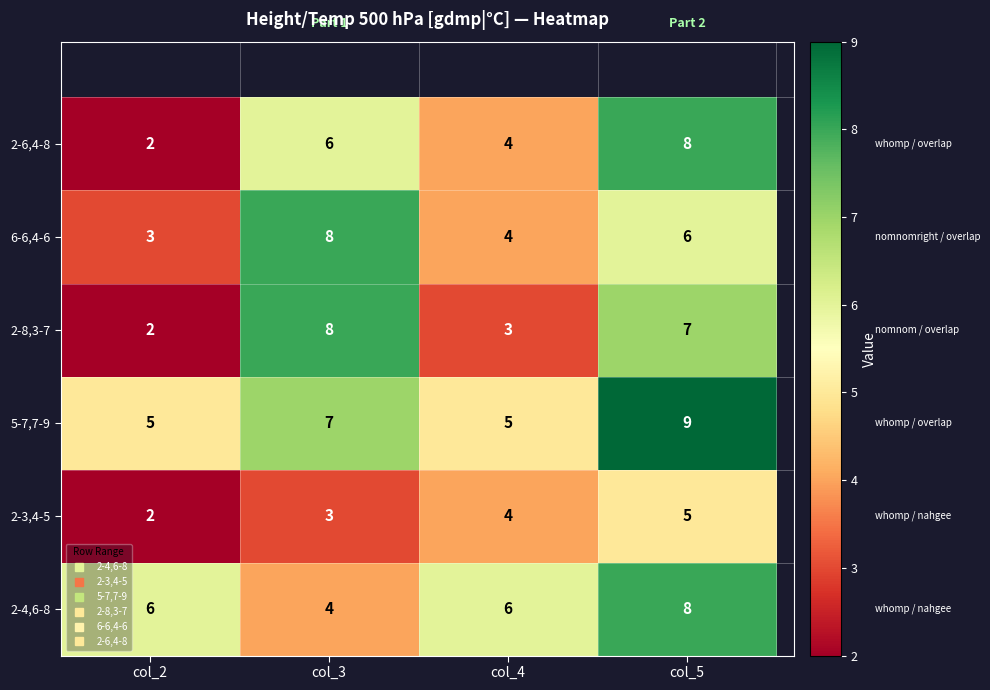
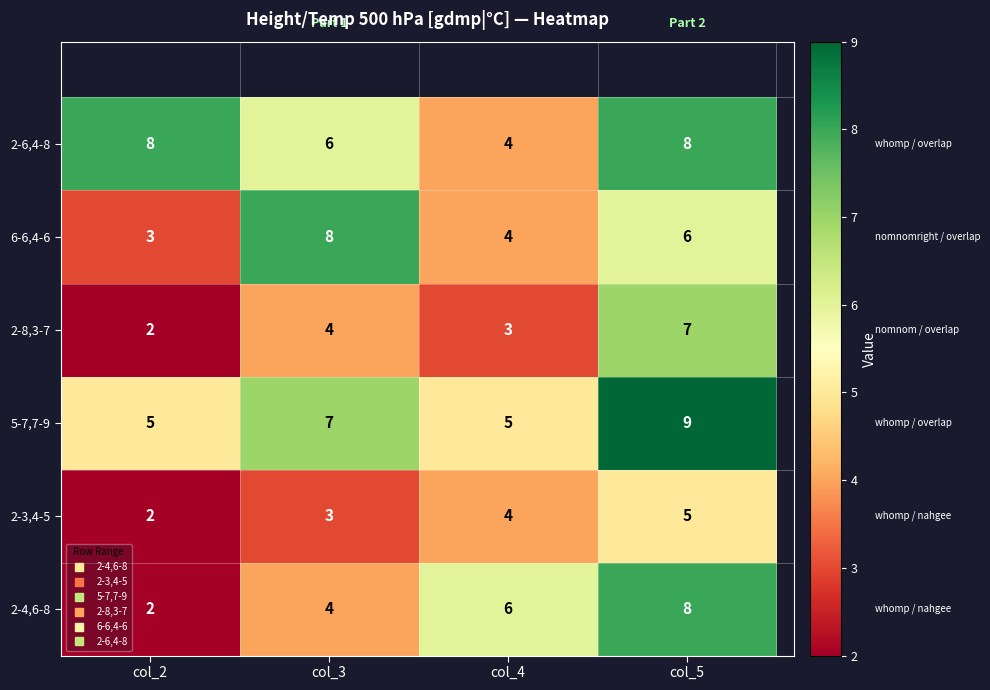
  {
    "2-6,4-8": {
-     "col_2": 2,
+     "col_2": 8,
      "col_3": 6,
      "col_4": 4,
      "col_5": 8
    },
    "6-6,4-6": {
      "col_2": 3,
      "col_3": 8,
      "col_4": 4,
      "col_5": 6
    },
    "2-8,3-7": {
      "col_2": 2,
-     "col_3": 8,
+     "col_3": 4,
      "col_4": 3,
      "col_5": 7
    },
    "5-7,7-9": {
      "col_2": 5,
      "col_3": 7,
      "col_4": 5,
      "col_5": 9
    },
    "2-3,4-5": {
      "col_2": 2,
      "col_3": 3,
      "col_4": 4,
      "col_5": 5
    },
    "2-4,6-8": {
-     "col_2": 6,
+     "col_2": 2,
      "col_3": 4,
      "col_4": 6,
      "col_5": 8
    }
  }
